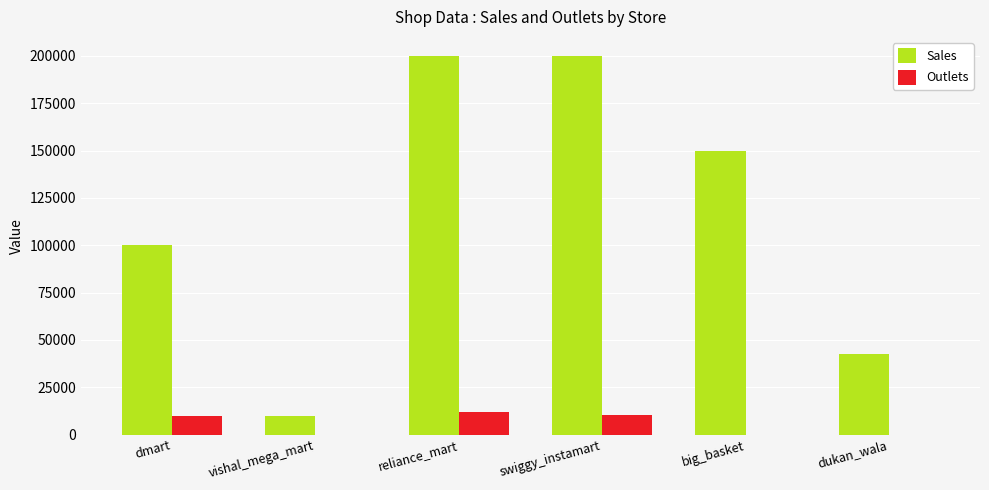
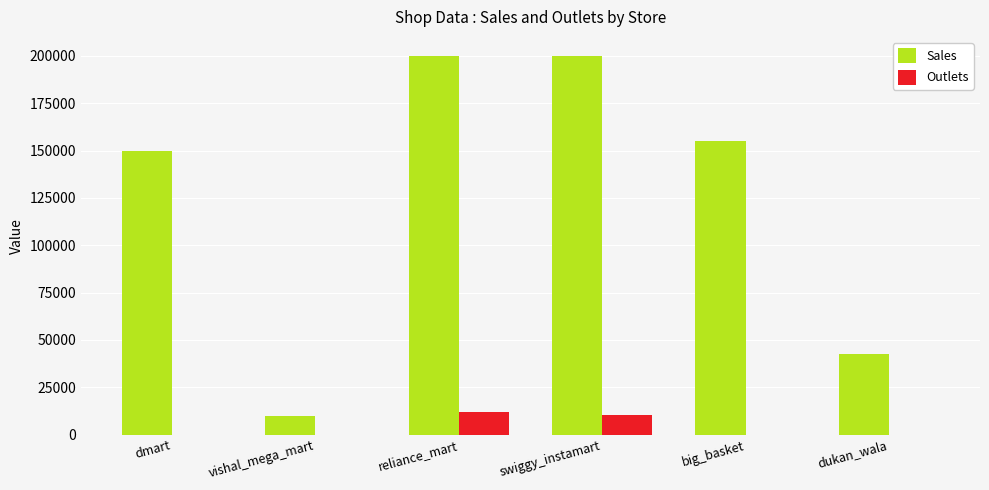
  {
    "Sales": {
-     "dmart": 100000,
+     "dmart": 150000,
      "vishal_mega_mart": 10000,
      "reliance_mart": 200000,
      "swiggy_instamart": 200000,
-     "big_basket": 150000,
+     "big_basket": 155000,
      "dukan_wala": 42000
    },
    "Outlets": {
-     "dmart": 10000,
+     "dmart": 0,
      "reliance_mart": 12000,
      "swiggy_instamart": 10000
    }
  }
